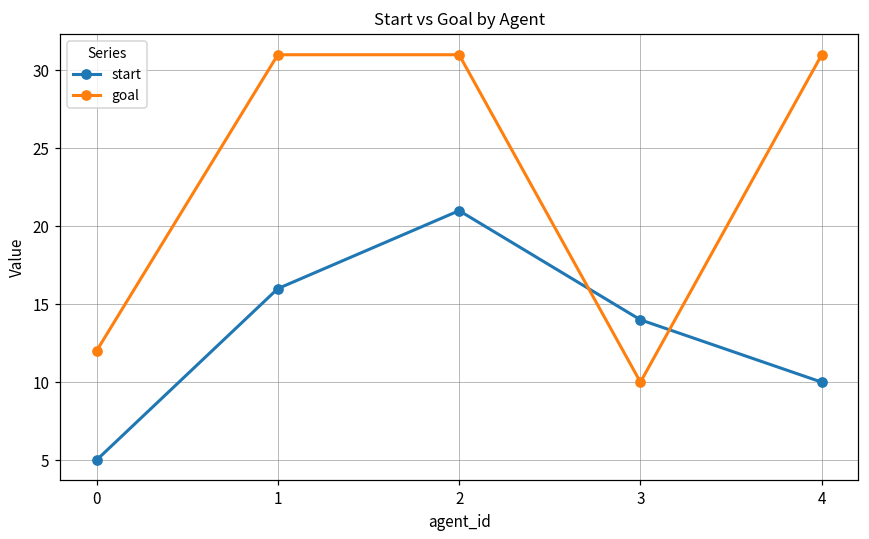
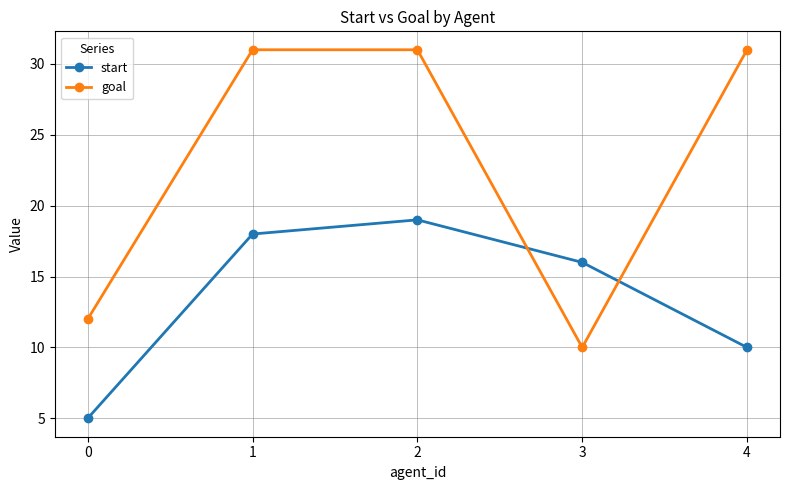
  {
    "start": {
      "0": 5,
-     "1": 16,
-     "2": 21,
-     "3": 14,
+     "1": 18,
+     "2": 19,
+     "3": 16,
      "4": 10
    },
    "goal": {
      "0": 12,
      "1": 31,
      "2": 31,
      "3": 10,
      "4": 31
    }
  }
